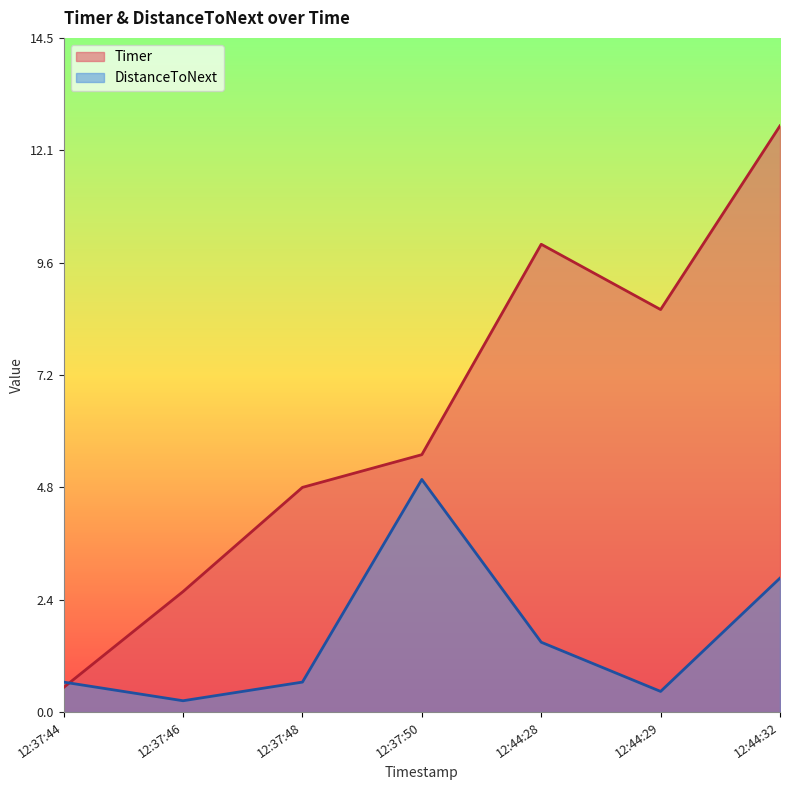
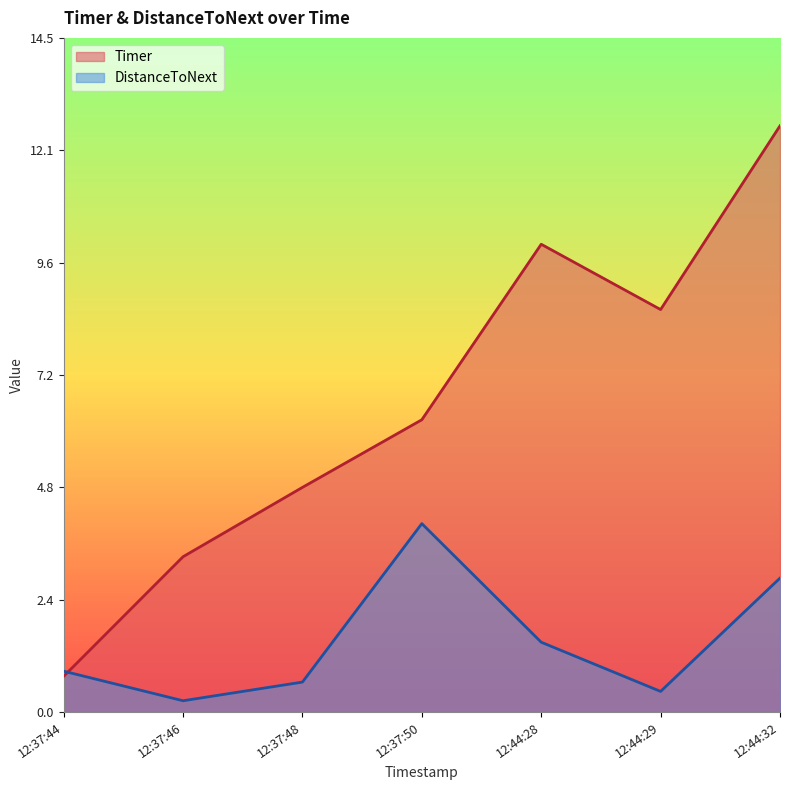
  {
    "Timer": {
-     "12:37:44": 0.5,
-     "12:37:46": 2.6,
+     "12:37:44": 0.8,
+     "12:37:46": 3.3,
      "12:37:48": 4.8,
-     "12:37:50": 5.5,
+     "12:37:50": 6.3,
      "12:44:28": 10.0,
      "12:44:29": 8.6,
      "12:44:32": 12.6
    },
    "DistanceToNext": {
-     "12:37:44": 0.6,
+     "12:37:44": 0.9,
      "12:37:46": 0.2,
      "12:37:48": 0.6,
-     "12:37:50": 5.0,
+     "12:37:50": 4.0,
      "12:44:28": 1.5,
      "12:44:29": 0.4,
      "12:44:32": 2.9
    }
  }
